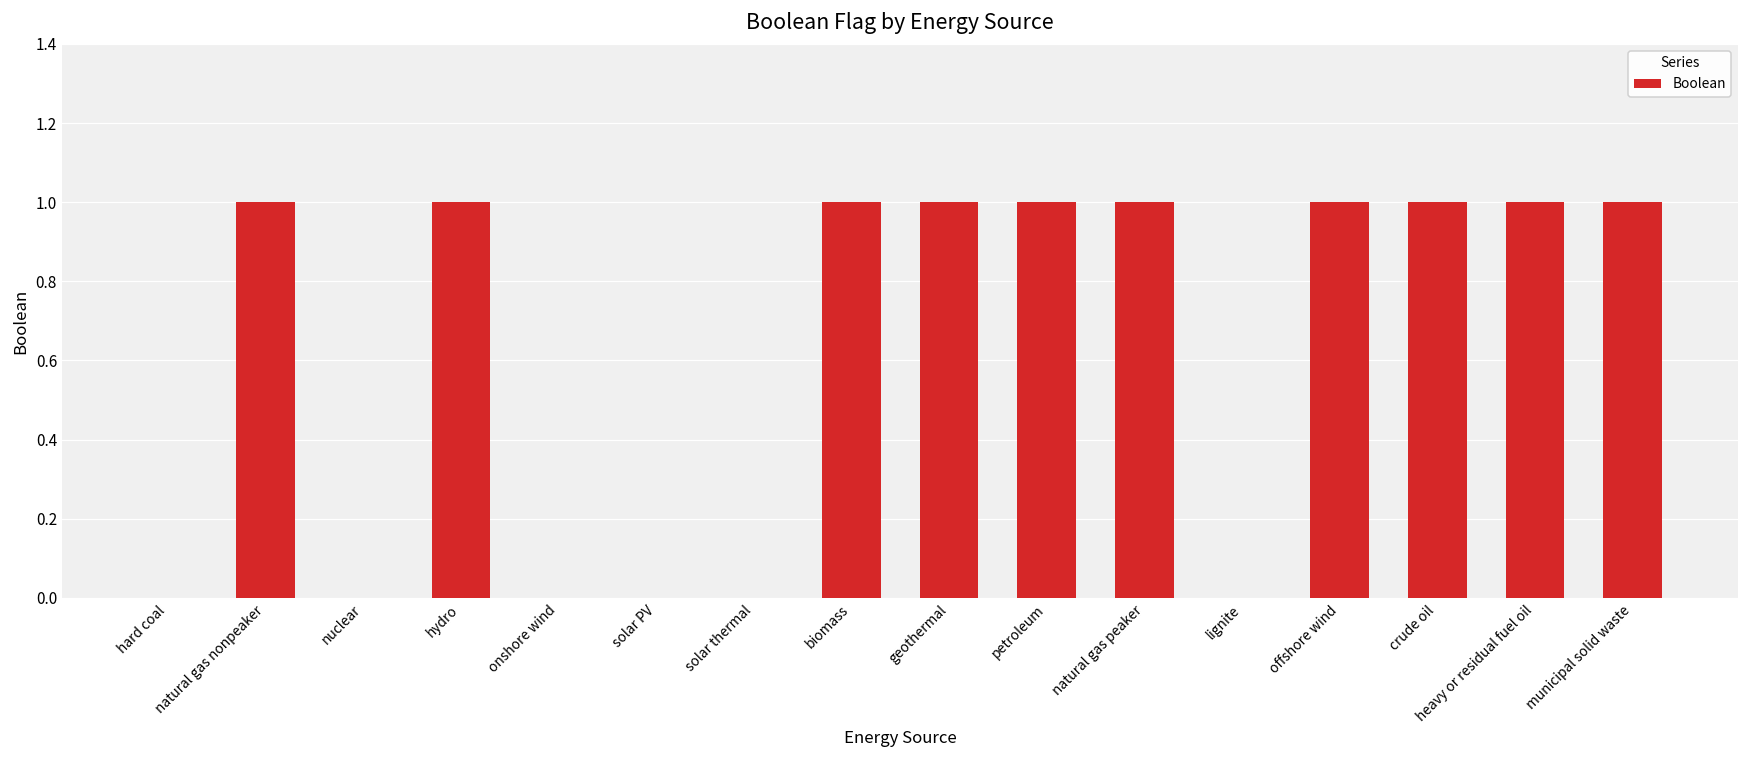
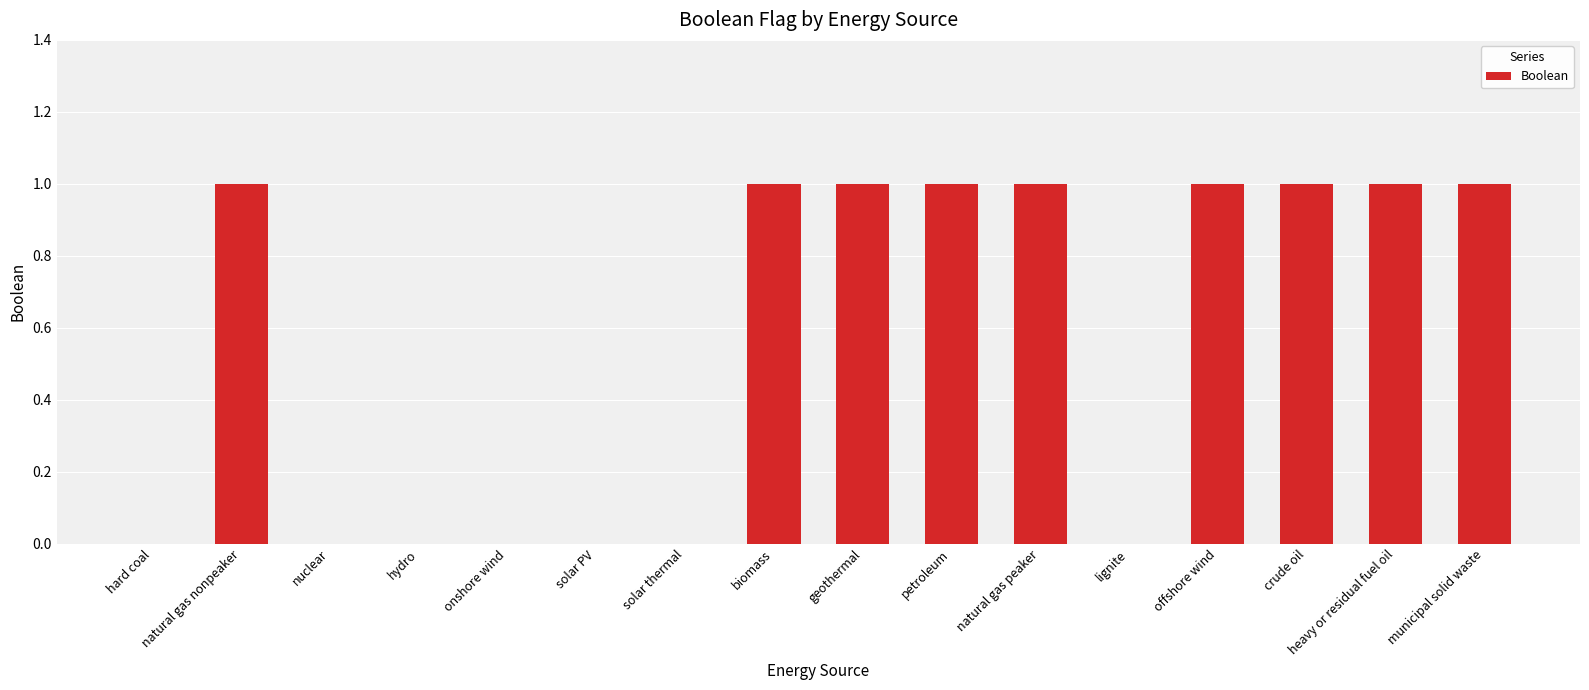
  {
    "hard coal": 0,
    "natural gas nonpeaker": 1,
    "nuclear": 0,
-   "hydro": 1,
+   "hydro": 0,
    "onshore wind": 0,
    "solar PV": 0,
    "solar thermal": 0,
    "biomass": 1,
    "geothermal": 1,
    "petroleum": 1,
    "natural gas peaker": 1,
    "lignite": 0,
    "offshore wind": 1,
    "crude oil": 1,
    "heavy or residual fuel oil": 1,
    "municipal solid waste": 1
  }
